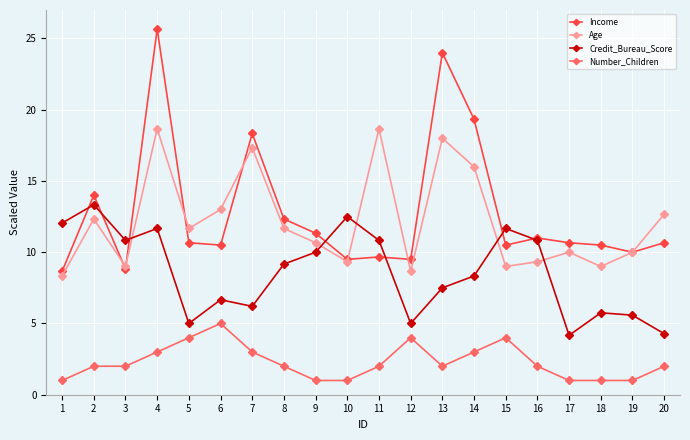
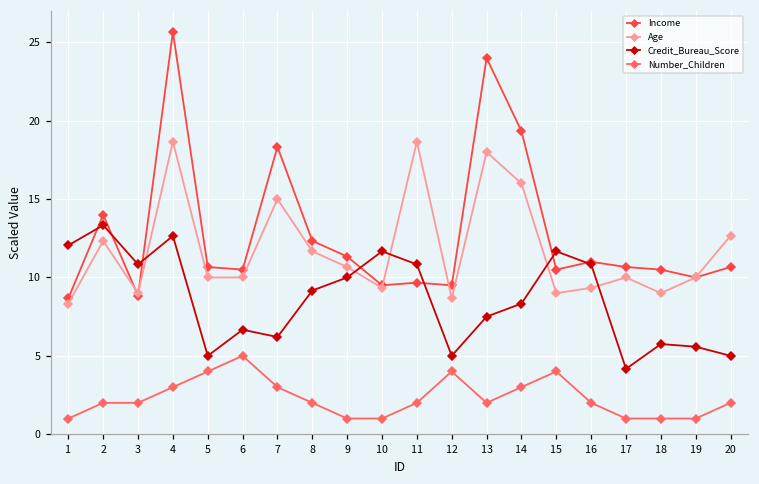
  {
    "Age": {
      "1": 8.3,
      "2": 12.3,
      "4": 18.7,
-     "5": 11.7,
-     "6": 13.0,
-     "7": 17.3,
+     "5": 10.0,
+     "6": 10.0,
+     "7": 15.0,
      "8": 11.7,
      "9": 10.7,
      "11": 18.7,
      "12": 8.7,
      "13": 18.0,
      "14": 16.0,
      "15": 9.0,
      "16": 9.3,
      "17": 10.0,
      "18": 9.0,
      "20": 12.7
    },
    "Credit_Bureau_Score": {
      "1": 12.1,
      "2": 13.3,
      "3": 10.8,
-     "4": 11.7,
+     "4": 12.7,
      "5": 5.0,
      "6": 6.7,
      "7": 6.2,
      "8": 9.2,
      "9": 10.0,
-     "10": 12.5,
+     "10": 11.7,
      "11": 10.8,
      "12": 5.0,
      "13": 7.5,
      "14": 8.3,
      "15": 11.7,
      "17": 4.2,
      "18": 5.8,
      "19": 5.6,
-     "20": 4.3
+     "20": 5.0
    }
  }
